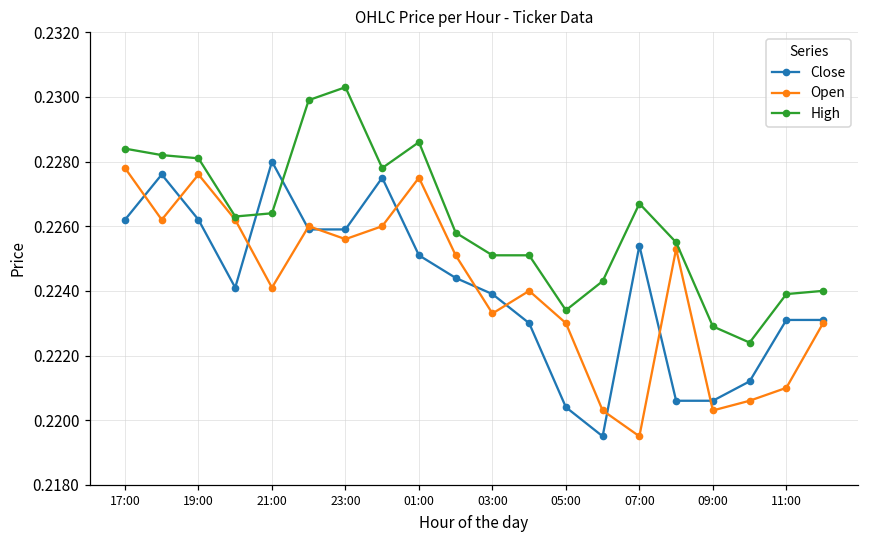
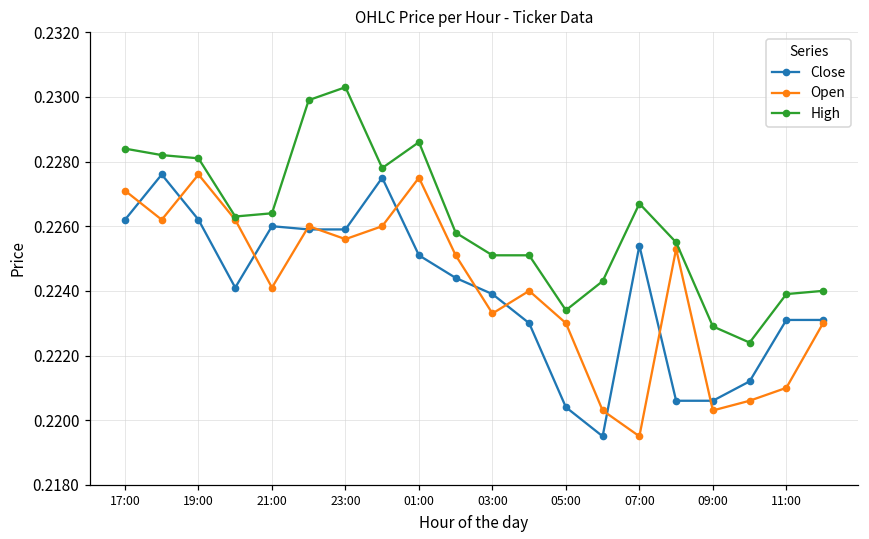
  {
    "Close": {
      "17:00": 0.2262,
      "19:00": 0.2262,
-     "21:00": 0.228,
+     "21:00": 0.226,
      "23:00": 0.2259,
      "01:00": 0.2251,
      "03:00": 0.2239,
      "05:00": 0.2204,
      "07:00": 0.2254,
      "09:00": 0.2206,
      "11:00": 0.2231
    },
    "Open": {
-     "17:00": 0.2278,
+     "17:00": 0.2271,
      "19:00": 0.2276,
      "21:00": 0.2241,
      "23:00": 0.2256,
      "01:00": 0.2275,
      "03:00": 0.2233,
      "05:00": 0.2230,
      "07:00": 0.2195,
      "09:00": 0.2203,
      "11:00": 0.2210
    },
    "High": {
      "17:00": 0.2284,
      "19:00": 0.2281,
      "21:00": 0.2264,
      "23:00": 0.2303,
      "01:00": 0.2286,
      "03:00": 0.2251,
      "05:00": 0.2234,
      "07:00": 0.2267,
      "09:00": 0.2229,
      "11:00": 0.2239
    }
  }
